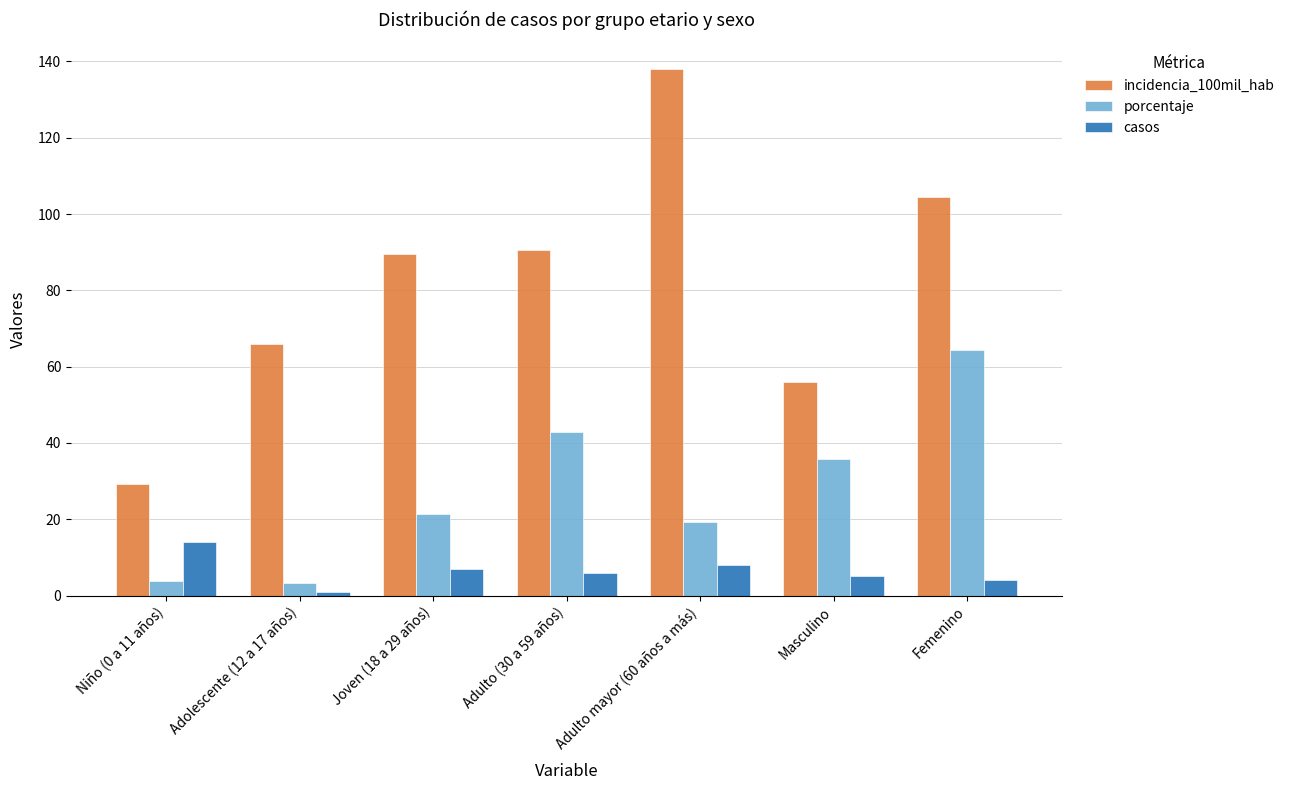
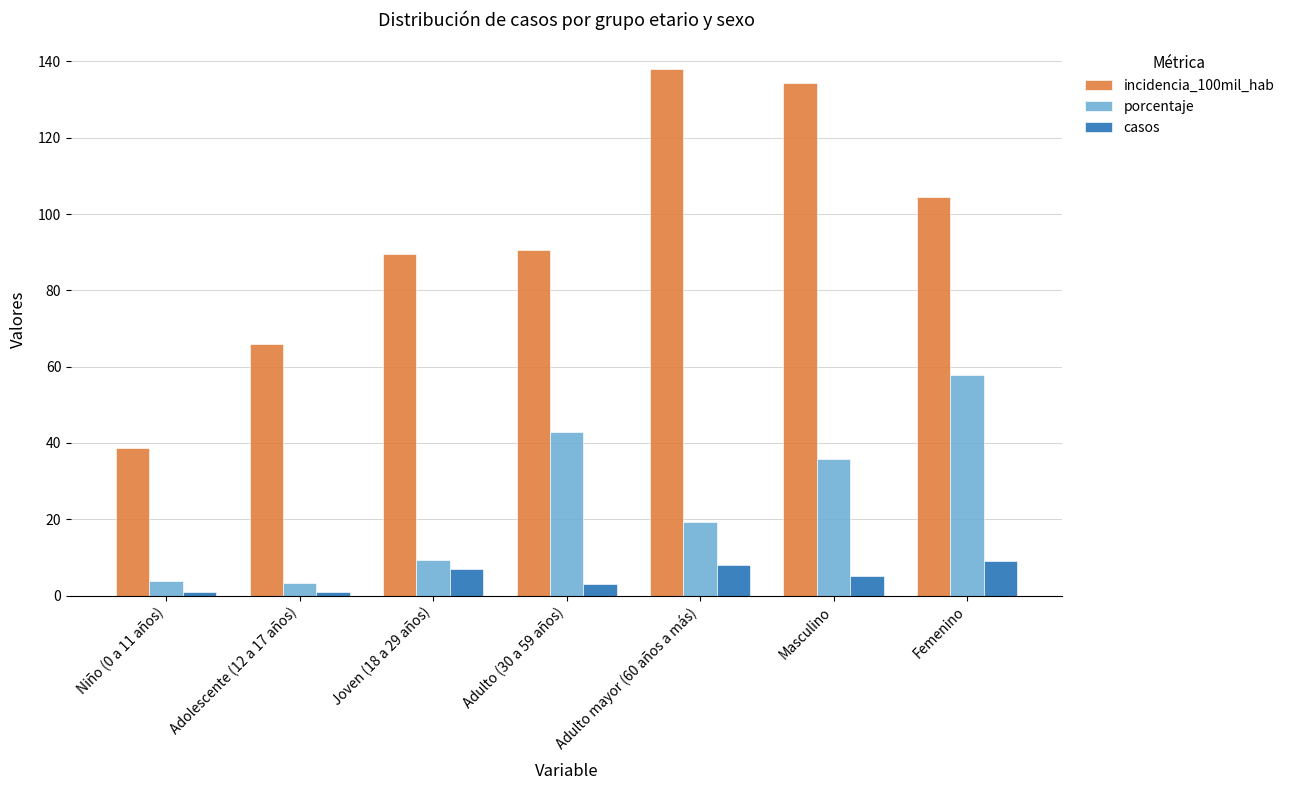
  {
    "incidencia_100mil_hab": {
-     "Niño (0 a 11 años)": 29,
+     "Niño (0 a 11 años)": 39,
      "Adolescente (12 a 17 años)": 66,
      "Joven (18 a 29 años)": 90,
      "Adulto (30 a 59 años)": 91,
      "Adulto mayor (60 años a más)": 138,
-     "Masculino": 56,
+     "Masculino": 134,
      "Femenino": 104
    },
    "porcentaje": {
      "Niño (0 a 11 años)": 4,
      "Adolescente (12 a 17 años)": 3,
-     "Joven (18 a 29 años)": 21,
+     "Joven (18 a 29 años)": 9,
      "Adulto (30 a 59 años)": 43,
      "Adulto mayor (60 años a más)": 19,
      "Masculino": 36,
-     "Femenino": 64
+     "Femenino": 58
    },
    "casos": {
-     "Niño (0 a 11 años)": 14,
+     "Niño (0 a 11 años)": 1,
      "Adolescente (12 a 17 años)": 1,
      "Joven (18 a 29 años)": 7,
-     "Adulto (30 a 59 años)": 6,
+     "Adulto (30 a 59 años)": 3,
      "Adulto mayor (60 años a más)": 8,
      "Masculino": 5,
-     "Femenino": 4
+     "Femenino": 9
    }
  }
